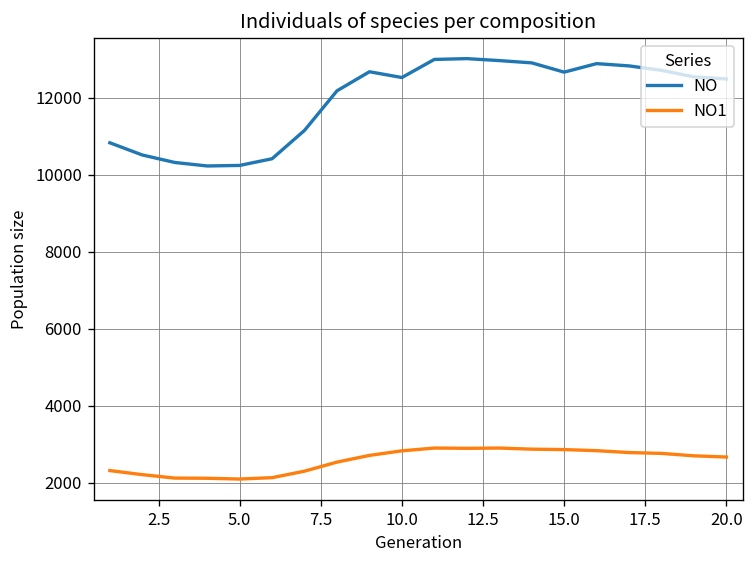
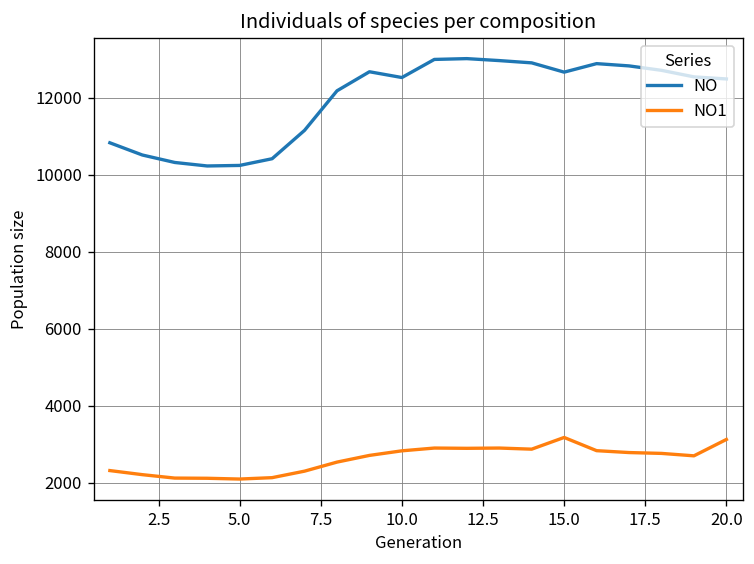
  {
    "NO": {
      "5.0": 10200,
      "10.0": 12500,
      "15.0": 12700
    },
    "NO1": {
      "5.0": 2100,
      "10.0": 2800,
-     "15.0": 2900,
-     "20.0": 2700
+     "15.0": 3200,
+     "20.0": 3100
    }
  }
